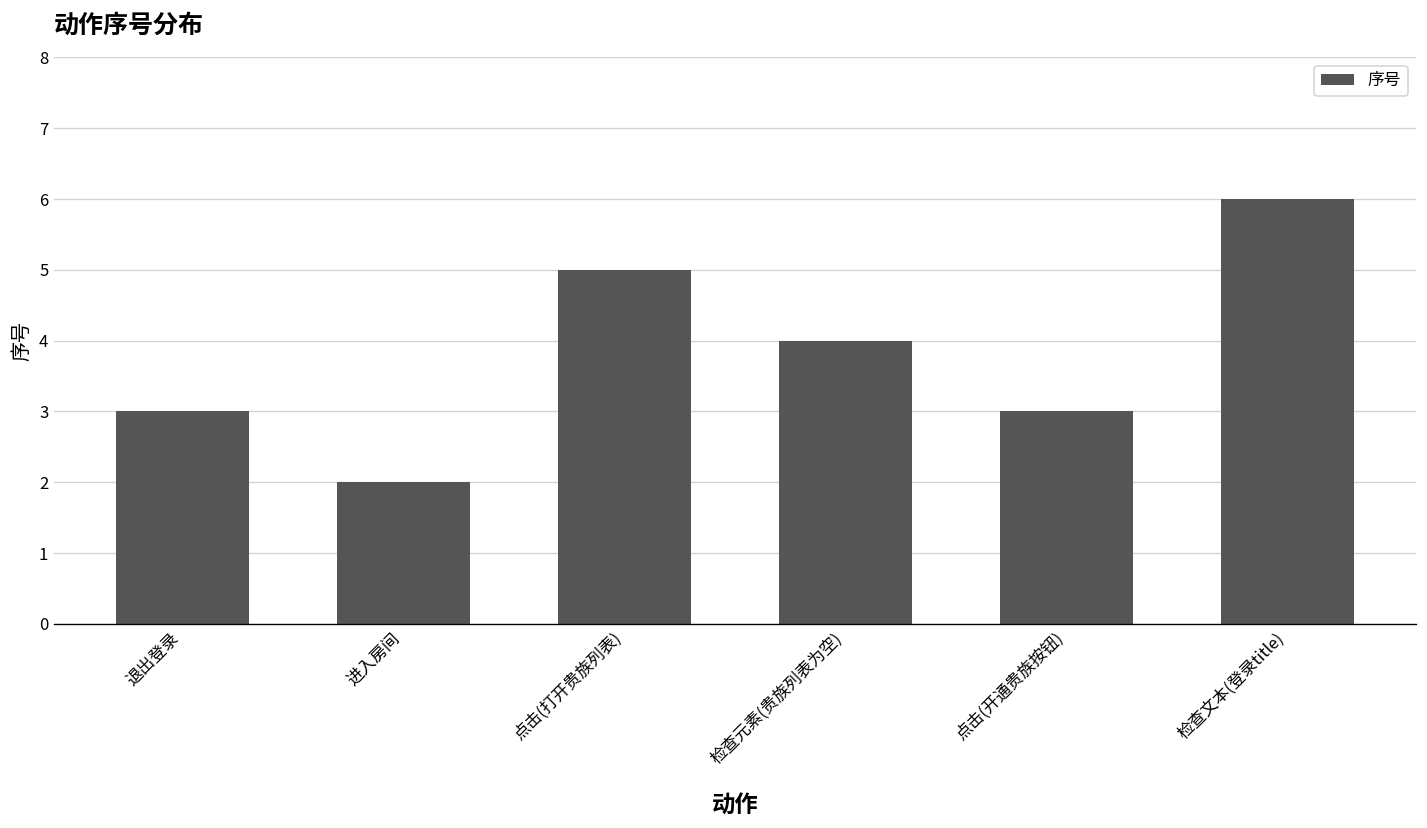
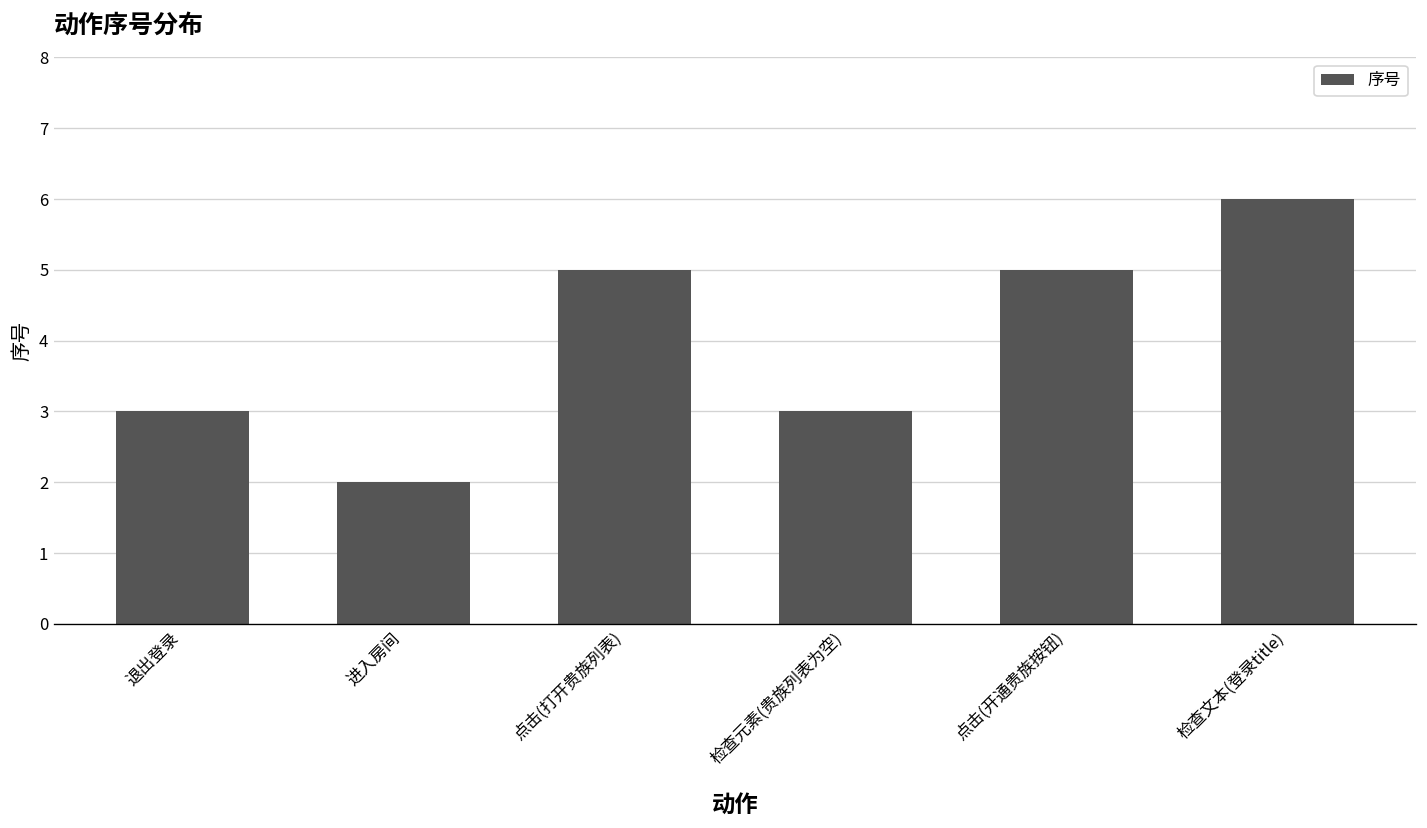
  {
    "退出登录": 3,
    "进入房间": 2,
    "点击(打开贵族列表)": 5,
-   "检查元素(贵族列表为空)": 4,
-   "点击(开通贵族按钮)": 3,
+   "检查元素(贵族列表为空)": 3,
+   "点击(开通贵族按钮)": 5,
    "检查文本(登录title)": 6
  }
